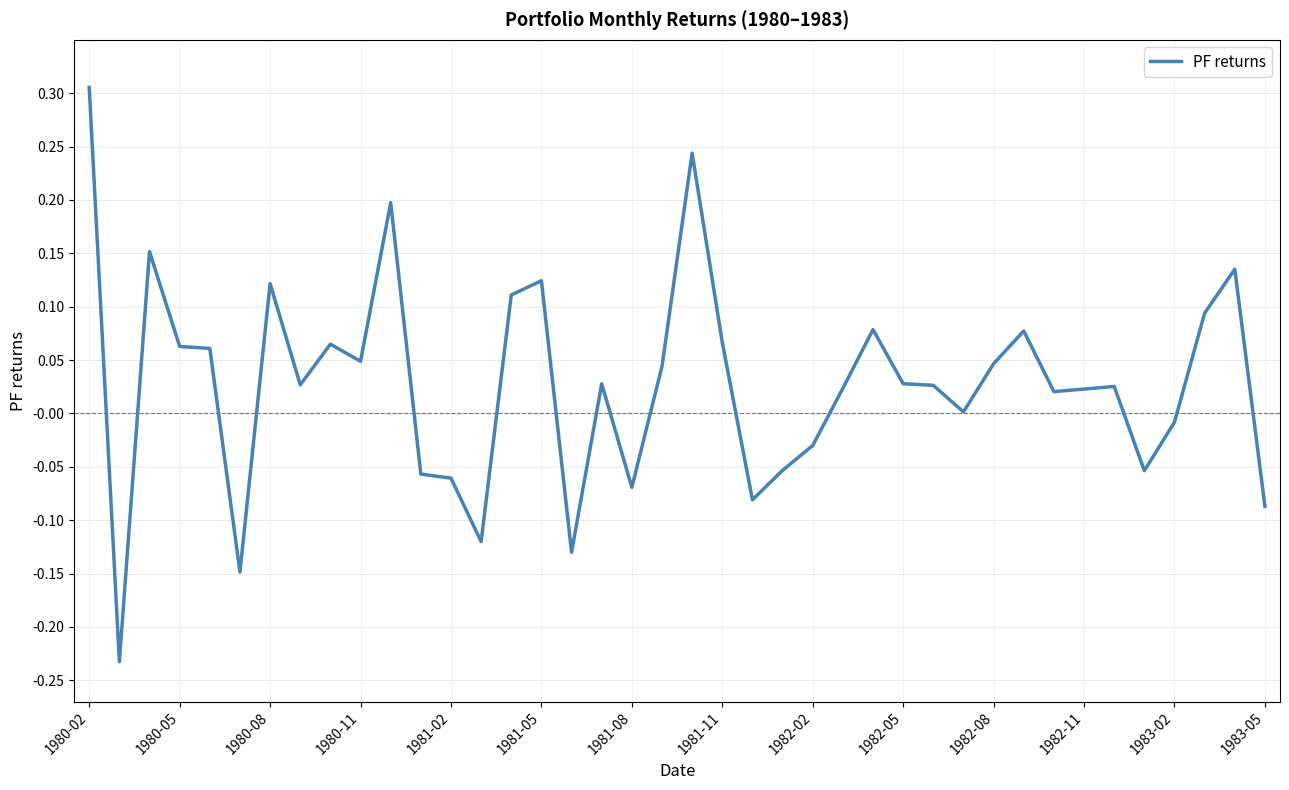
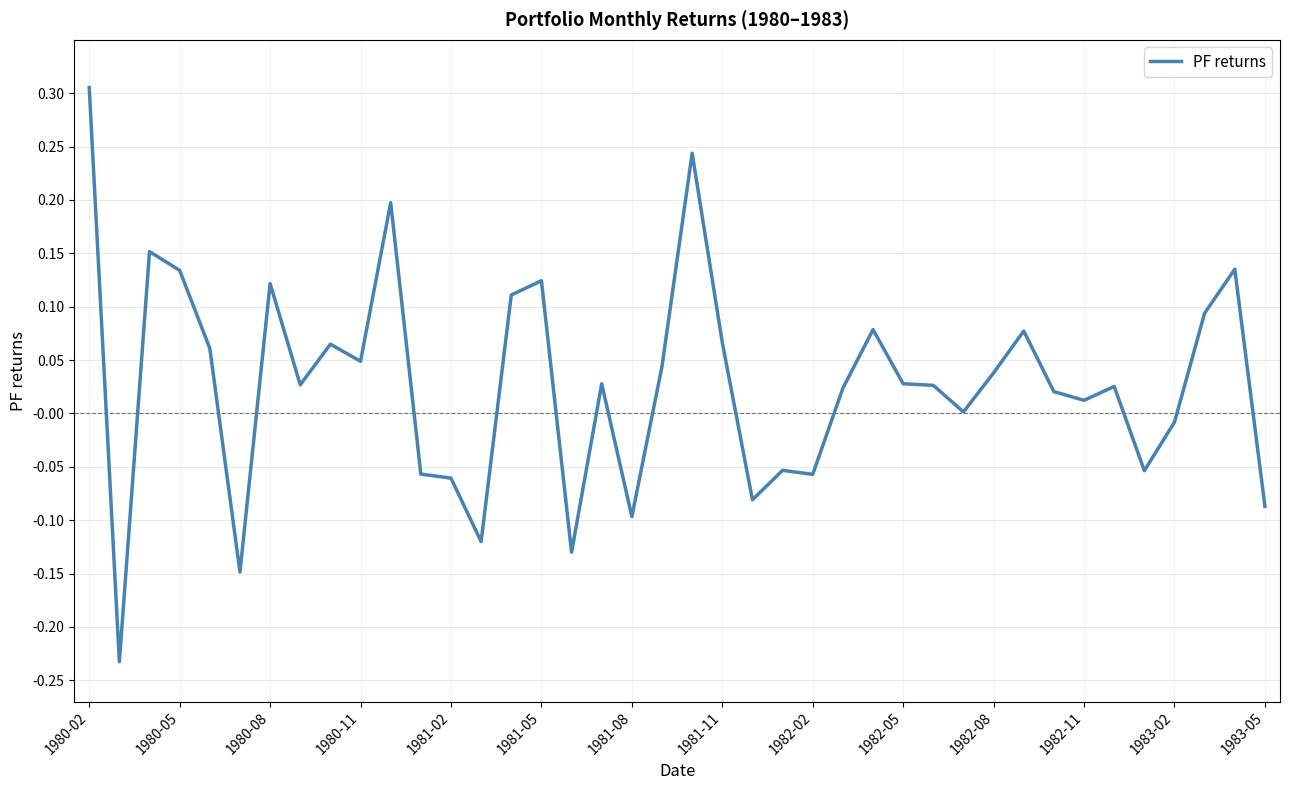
  {
    "1980-02": 0.305,
-   "1980-05": 0.063,
+   "1980-05": 0.134,
    "1980-08": 0.122,
    "1980-11": 0.049,
    "1981-02": -0.061,
    "1981-05": 0.124,
-   "1981-08": -0.069,
+   "1981-08": -0.097,
    "1981-11": 0.066,
-   "1982-02": -0.030,
+   "1982-02": -0.057,
    "1982-05": 0.028,
-   "1982-08": 0.047,
-   "1982-11": 0.023,
+   "1982-08": 0.038,
+   "1982-11": 0.012,
    "1983-02": -0.008,
    "1983-05": -0.087
  }
